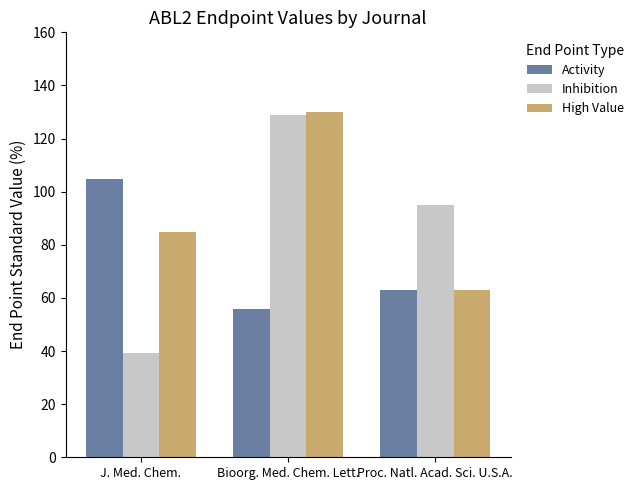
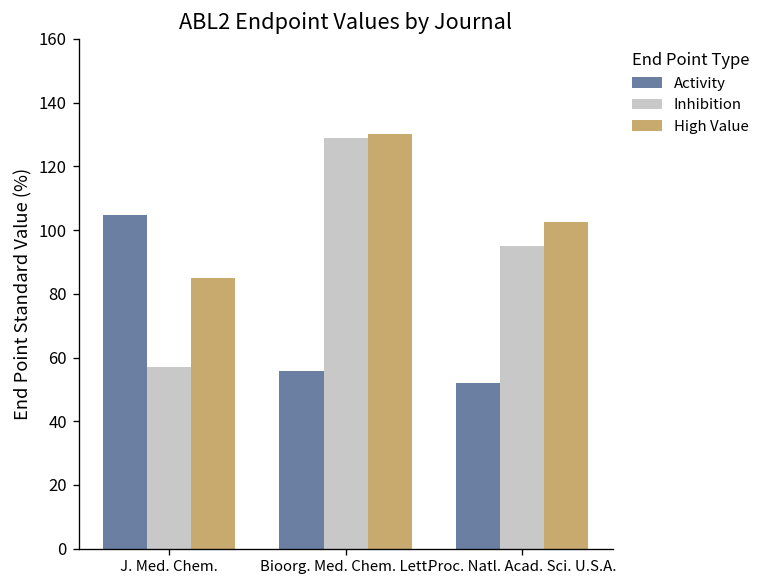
  {
    "Activity": {
      "J. Med. Chem.": 105,
      "Bioorg. Med. Chem. Lett.": 56,
-     "Proc. Natl. Acad. Sci. U.S.A.": 63
+     "Proc. Natl. Acad. Sci. U.S.A.": 52
    },
    "Inhibition": {
-     "J. Med. Chem.": 39,
+     "J. Med. Chem.": 57,
      "Bioorg. Med. Chem. Lett.": 129,
      "Proc. Natl. Acad. Sci. U.S.A.": 95
    },
    "High Value": {
      "J. Med. Chem.": 85,
      "Bioorg. Med. Chem. Lett.": 130,
-     "Proc. Natl. Acad. Sci. U.S.A.": 63
+     "Proc. Natl. Acad. Sci. U.S.A.": 103
    }
  }
